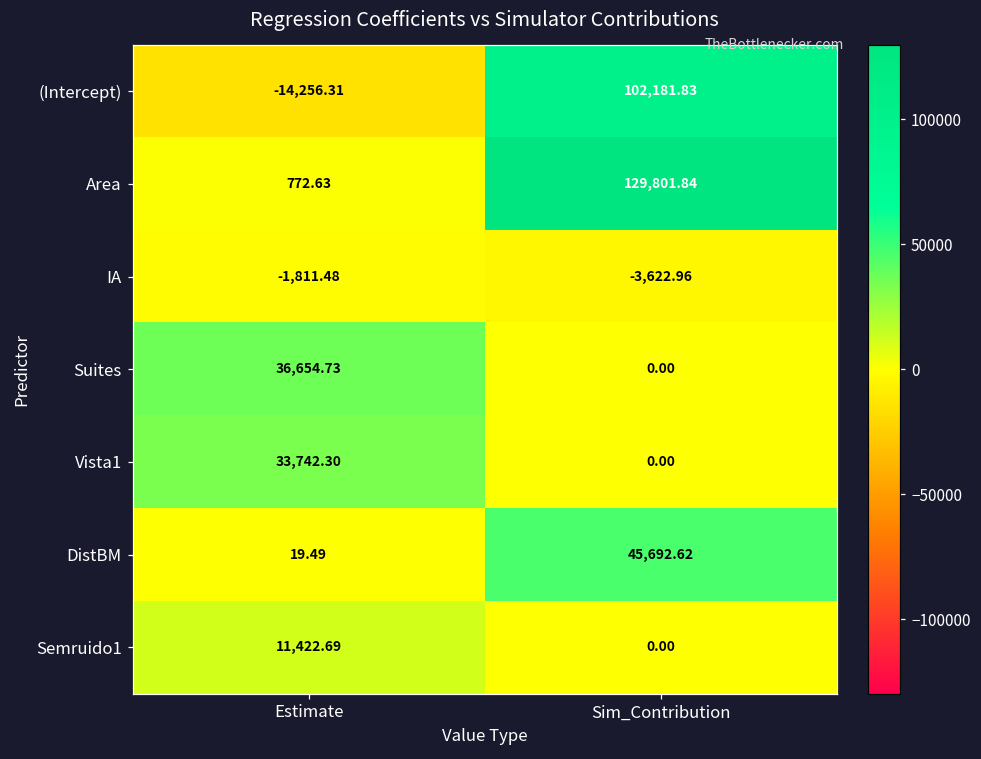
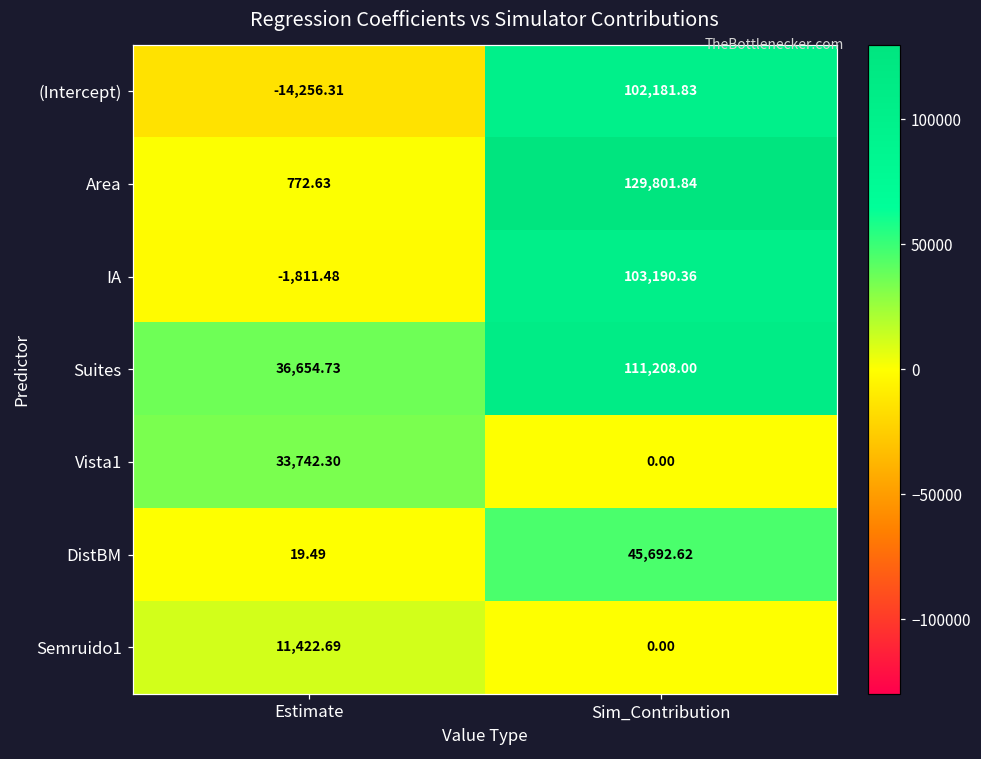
  {
    "(Intercept)": {
      "Estimate": "-14,256.31"
    },
    "Area": {
      "Estimate": "772.63",
      "Sim_Contribution": "129,801.84"
    },
    "IA": {
      "Estimate": "-1,811.48",
-     "Sim_Contribution": "-3,622.96"
+     "Sim_Contribution": "103,190.36"
    },
    "Suites": {
      "Estimate": "36,654.73",
-     "Sim_Contribution": "0.00"
+     "Sim_Contribution": "111,208.00"
    },
    "Vista1": {
      "Estimate": "33,742.30",
      "Sim_Contribution": "0.00"
    },
    "DistBM": {
      "Estimate": "19.49",
      "Sim_Contribution": "45,692.62"
    },
    "Semruido1": {
      "Estimate": "11,422.69",
      "Sim_Contribution": "0.00"
    }
  }
